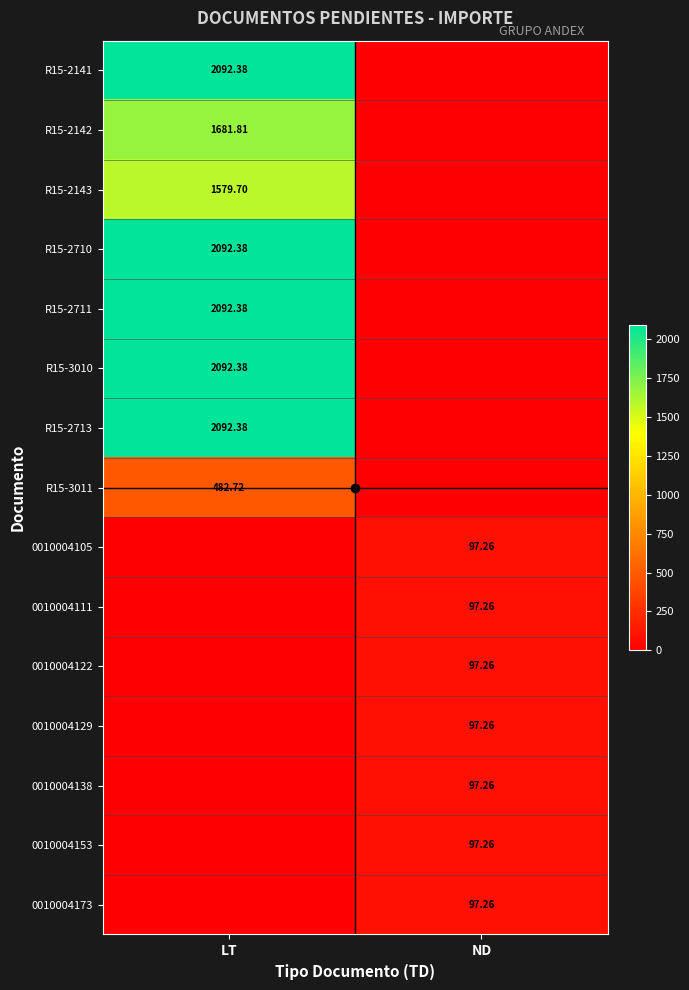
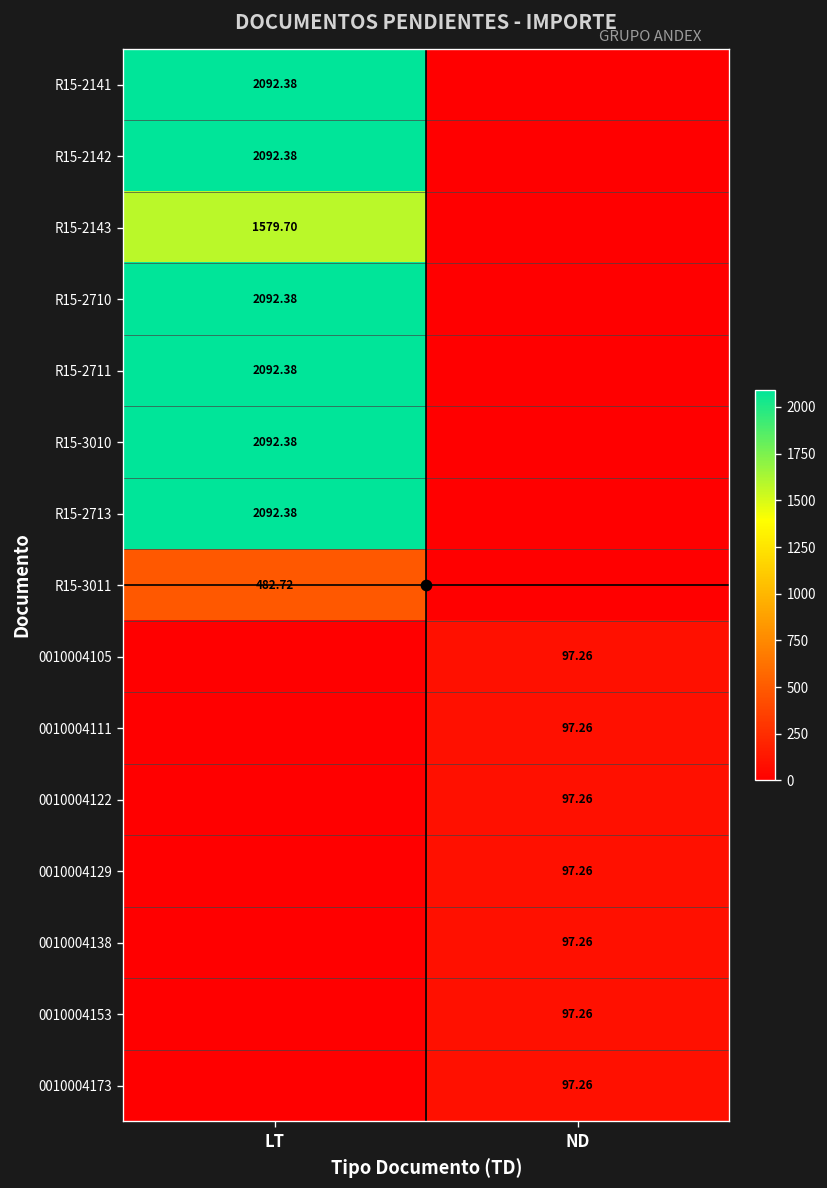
  {
    "R15-2141": {
      "LT": 2092.38
    },
    "R15-2142": {
-     "LT": 1681.81
+     "LT": 2092.38
    },
    "R15-2143": {
      "LT": 1579.70
    },
    "R15-2710": {
      "LT": 2092.38
    },
    "R15-2711": {
      "LT": 2092.38
    },
    "R15-3010": {
      "LT": 2092.38
    },
    "R15-2713": {
      "LT": 2092.38
    },
    "R15-3011": {
      "LT": 482.72
    },
    "0010004105": {
      "ND": 97.26
    },
    "0010004111": {
      "ND": 97.26
    },
    "0010004122": {
      "ND": 97.26
    },
    "0010004129": {
      "ND": 97.26
    },
    "0010004138": {
      "ND": 97.26
    },
    "0010004153": {
      "ND": 97.26
    },
    "0010004173": {
      "ND": 97.26
    }
  }
